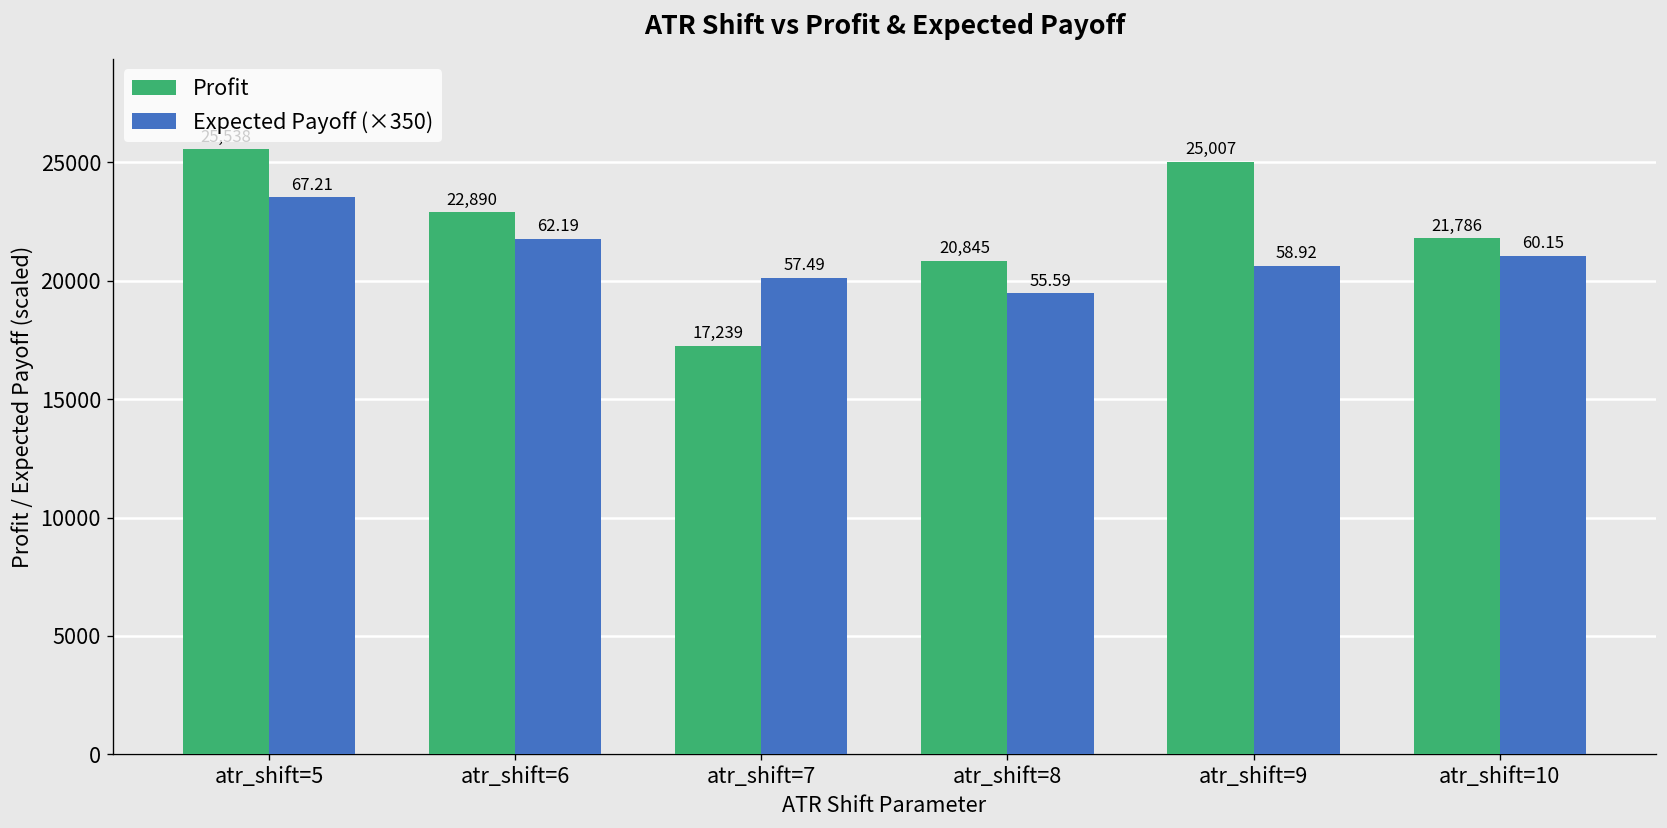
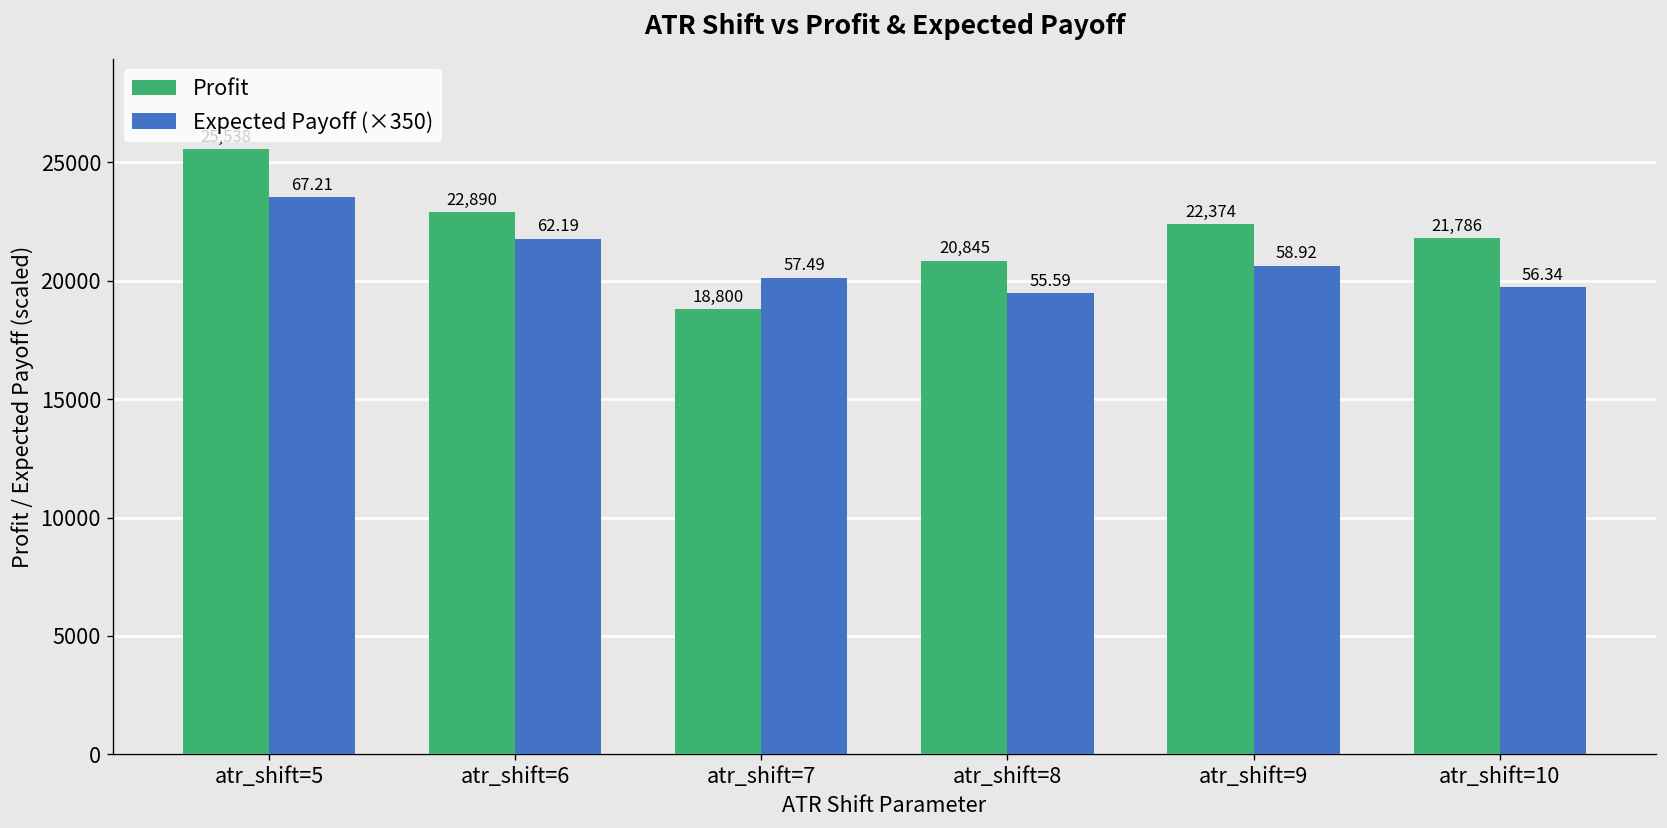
  {
    "Profit": {
      "atr_shift=6": "22,890",
-     "atr_shift=7": "17,239",
+     "atr_shift=7": "18,800",
      "atr_shift=8": "20,845",
-     "atr_shift=9": "25,007",
+     "atr_shift=9": "22,374",
      "atr_shift=10": "21,786"
    },
    "Expected Payoff (×350)": {
-     "atr_shift=10": "60.15"
+     "atr_shift=10": "56.34"
    }
  }
